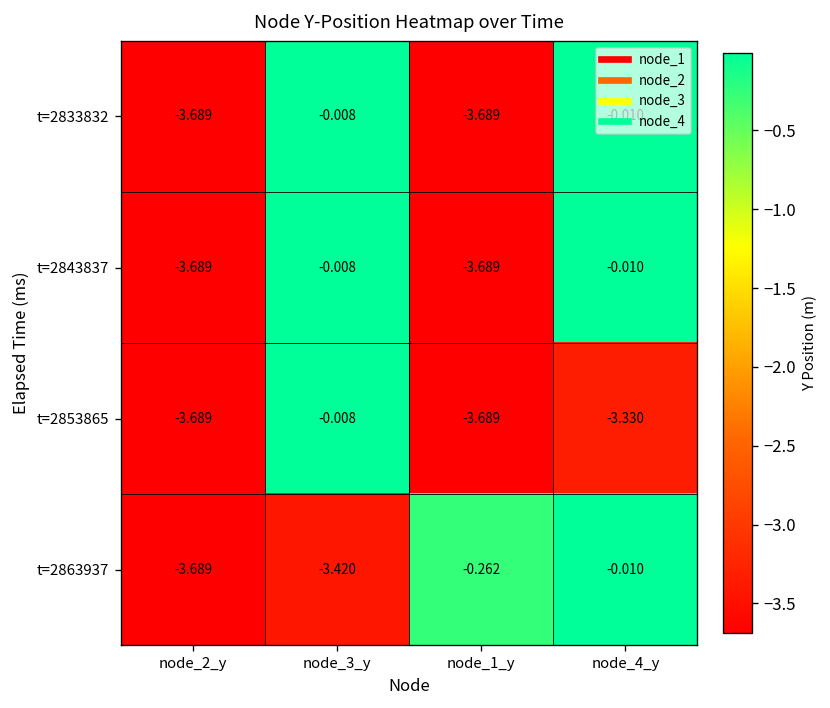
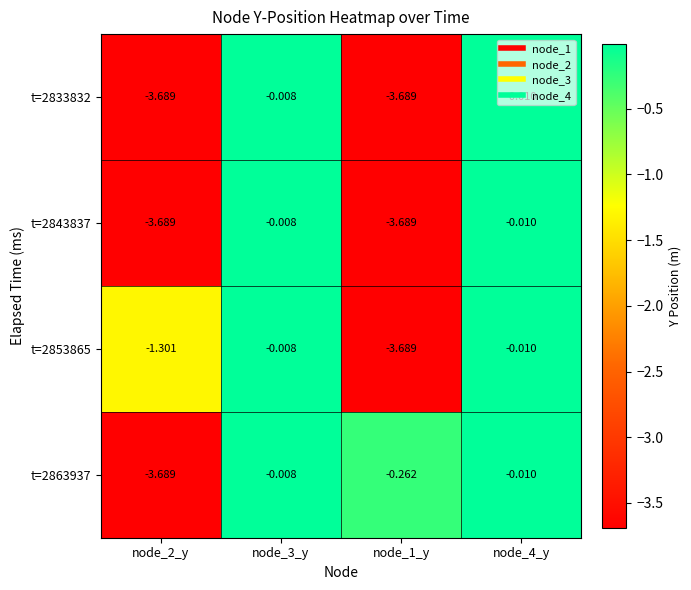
  {
    "t=2833832": {
      "node_2_y": -3.689,
      "node_3_y": -0.008,
      "node_1_y": -3.689
    },
    "t=2843837": {
      "node_2_y": -3.689,
      "node_3_y": -0.008,
      "node_1_y": -3.689,
      "node_4_y": -0.010
    },
    "t=2853865": {
-     "node_2_y": -3.689,
+     "node_2_y": -1.301,
      "node_3_y": -0.008,
      "node_1_y": -3.689,
-     "node_4_y": -3.330
+     "node_4_y": -0.010
    },
    "t=2863937": {
      "node_2_y": -3.689,
-     "node_3_y": -3.420,
+     "node_3_y": -0.008,
      "node_1_y": -0.262,
      "node_4_y": -0.010
    }
  }
